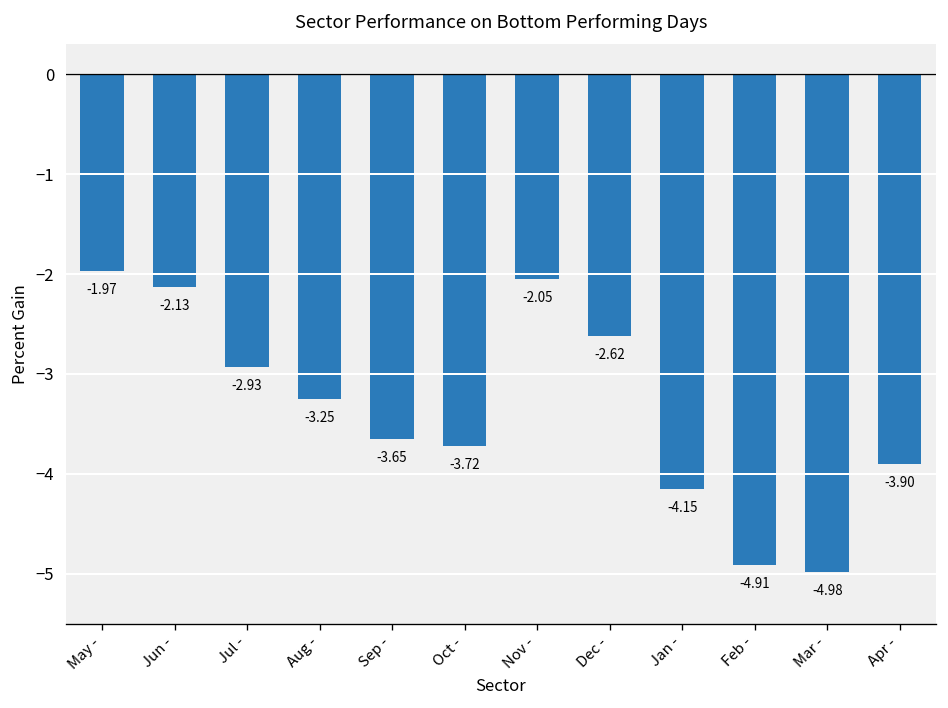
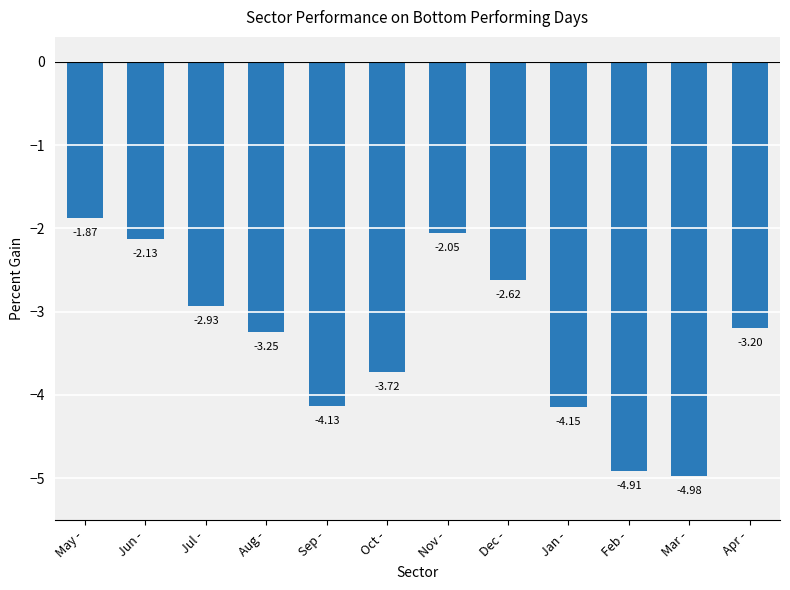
  {
-   "May -": -1.97,
+   "May -": -1.87,
    "Jun -": -2.13,
    "Jul -": -2.93,
    "Aug -": -3.25,
-   "Sep -": -3.65,
+   "Sep -": -4.13,
    "Oct -": -3.72,
    "Nov -": -2.05,
    "Dec -": -2.62,
    "Jan -": -4.15,
    "Feb -": -4.91,
    "Mar -": -4.98,
-   "Apr -": -3.90
+   "Apr -": -3.20
  }
